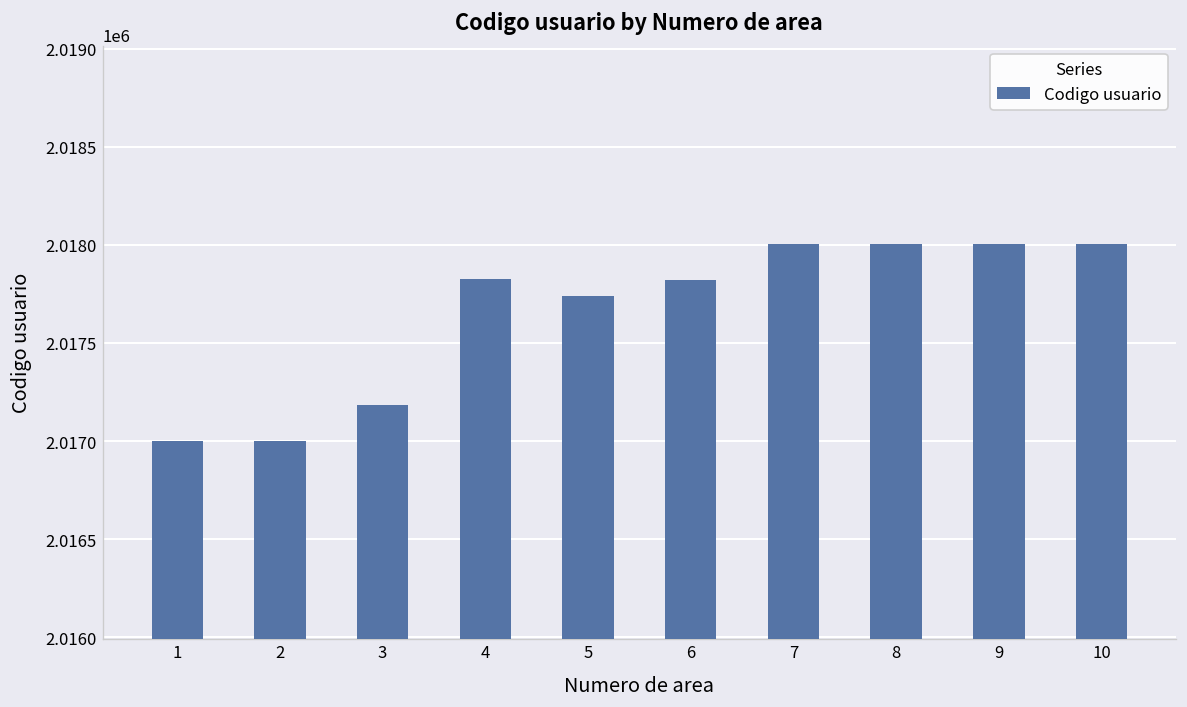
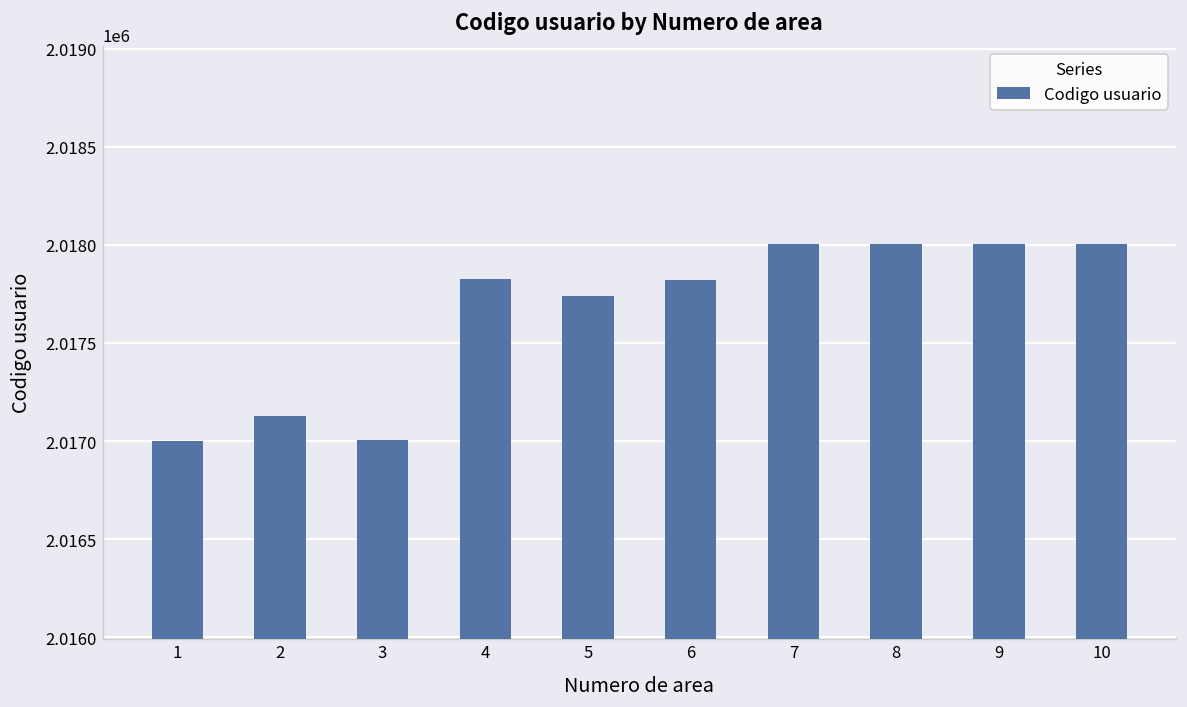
  {
    "1": 2017000,
-   "2": 2017000,
-   "3": 2017180,
+   "2": 2017130,
+   "3": 2017000,
    "4": 2017830,
    "5": 2017740,
    "6": 2017820,
    "7": 2018000,
    "8": 2018010,
    "9": 2018010,
    "10": 2018010
  }
